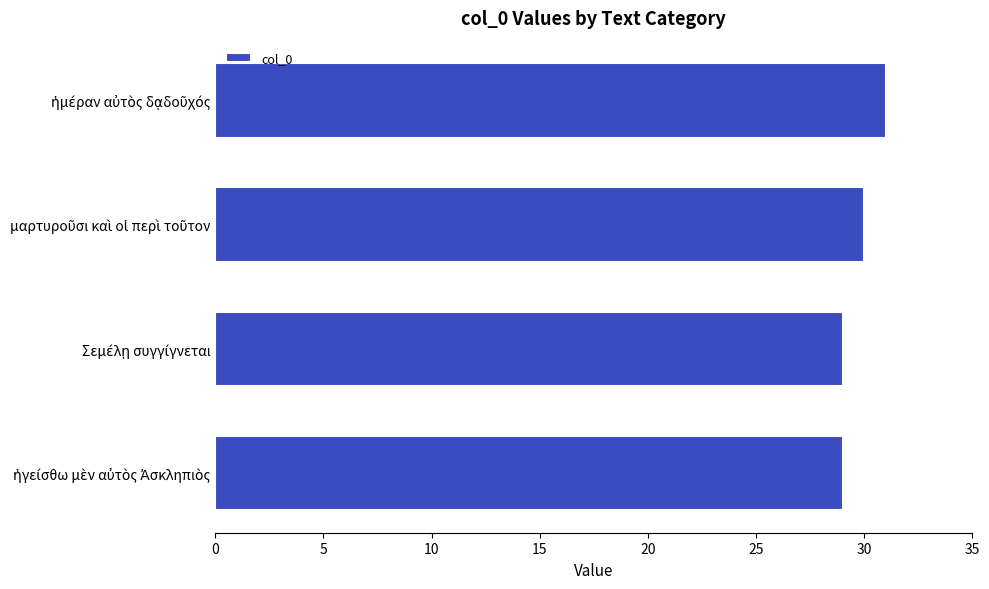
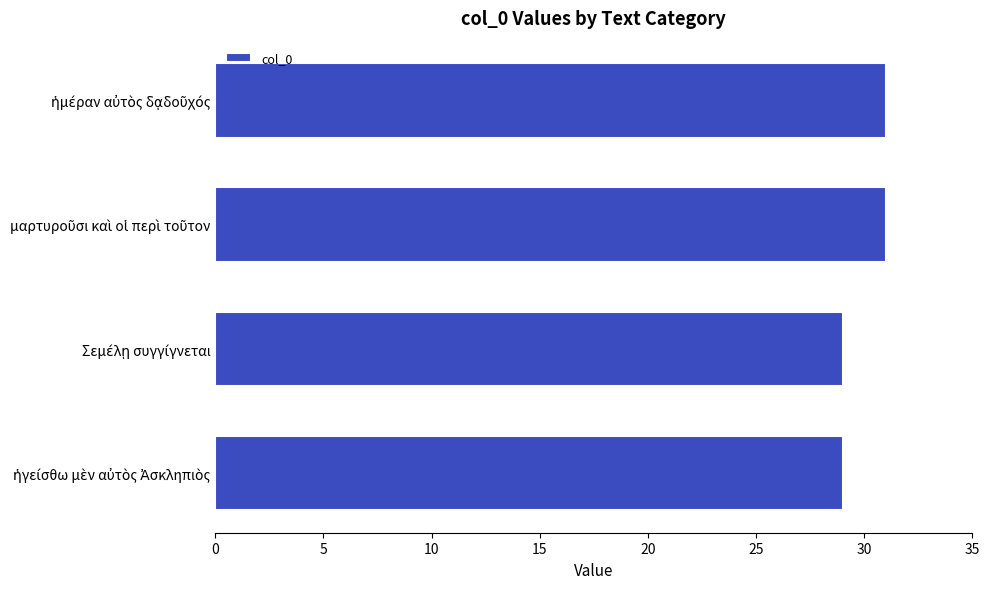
  {
    "ἡμέραν αὐτὸς δᾳδοῦχός": 31,
-   "μαρτυροῦσι καὶ οἱ περὶ τοῦτον": 30,
+   "μαρτυροῦσι καὶ οἱ περὶ τοῦτον": 31,
    "Σεμέλῃ συγγίγνεται": 29,
    "ἡγείσθω μὲν αὐτὸς Ἀσκληπιὸς": 29
  }
